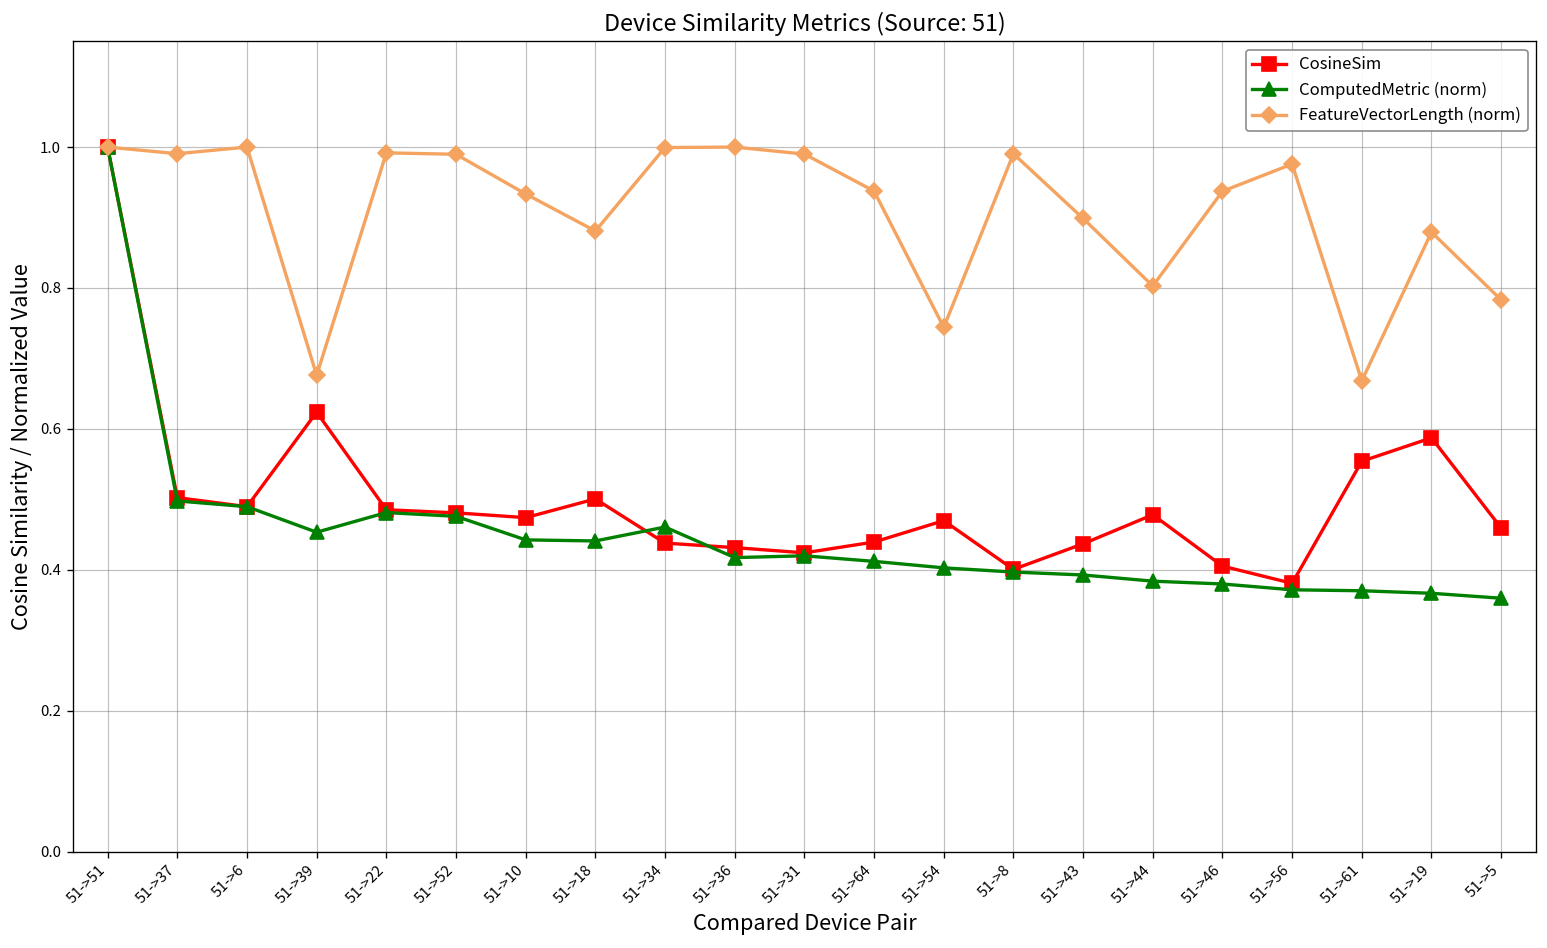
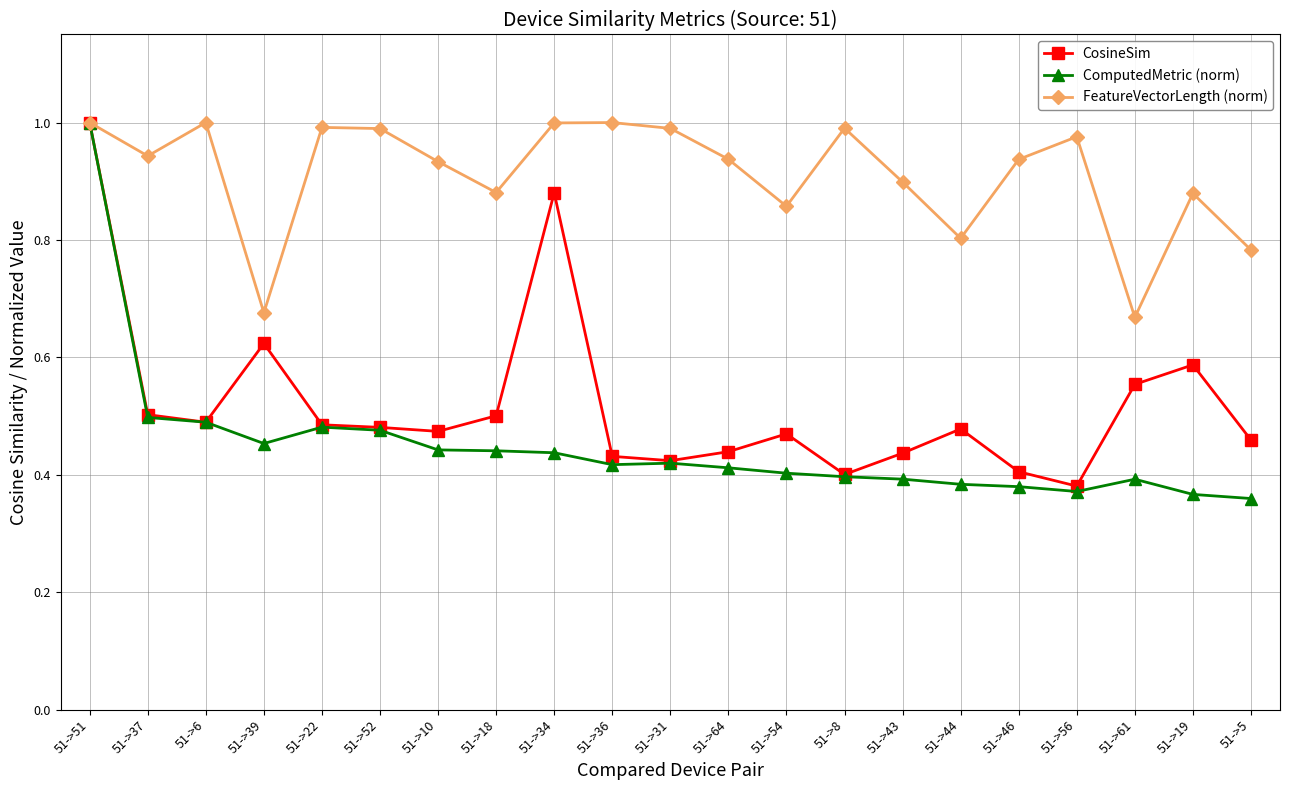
  {
    "CosineSim": {
      "51->37": 0.50,
      "51->39": 0.62,
      "51->52": 0.48,
      "51->10": 0.47,
      "51->18": 0.50,
-     "51->34": 0.44,
+     "51->34": 0.88,
      "51->36": 0.43,
      "51->64": 0.44,
      "51->54": 0.47,
      "51->43": 0.44,
      "51->44": 0.48,
      "51->46": 0.41,
      "51->56": 0.38,
      "51->61": 0.55,
      "51->19": 0.59,
      "51->5": 0.46
    },
    "ComputedMetric (norm)": {
      "51->37": 0.50,
      "51->39": 0.45,
      "51->52": 0.48,
      "51->10": 0.44,
      "51->18": 0.44,
-     "51->34": 0.46,
+     "51->34": 0.44,
      "51->36": 0.42,
      "51->64": 0.41,
      "51->54": 0.40,
      "51->43": 0.39,
      "51->44": 0.38,
      "51->46": 0.38,
      "51->56": 0.37,
-     "51->61": 0.37,
+     "51->61": 0.39,
      "51->19": 0.37,
      "51->5": 0.36
    },
    "FeatureVectorLength (norm)": {
-     "51->37": 0.99,
+     "51->37": 0.94,
      "51->6": 1.00,
      "51->39": 0.68,
      "51->22": 0.99,
      "51->52": 0.99,
      "51->10": 0.93,
      "51->18": 0.88,
      "51->34": 1.00,
      "51->36": 1.00,
      "51->31": 0.99,
      "51->64": 0.94,
-     "51->54": 0.74,
+     "51->54": 0.86,
      "51->8": 0.99,
      "51->43": 0.90,
      "51->44": 0.80,
      "51->46": 0.94,
      "51->56": 0.98,
      "51->61": 0.67,
      "51->19": 0.88,
      "51->5": 0.78
    }
  }
